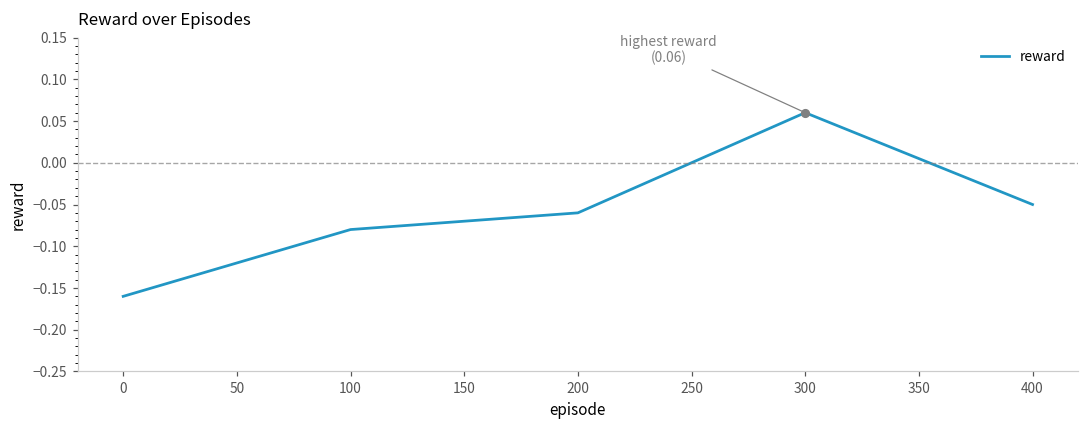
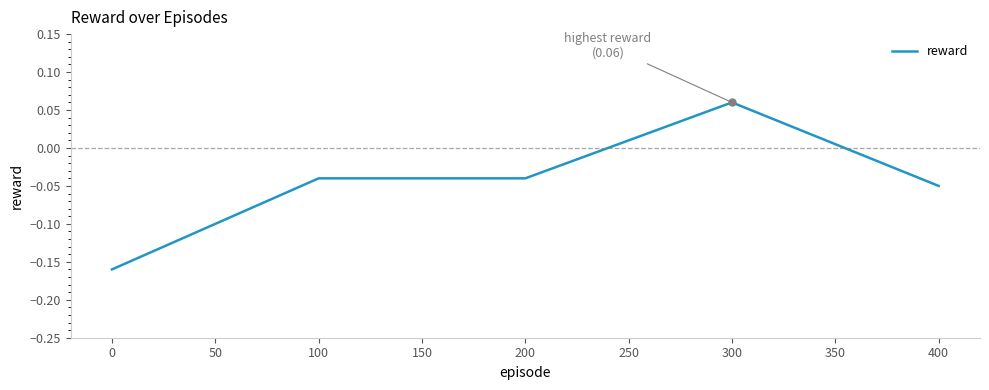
  {
    "reward": {
      "0": -0.16,
-     "100": -0.08,
-     "200": -0.06,
+     "100": -0.04,
+     "200": -0.04,
      "400": -0.05
    }
  }
